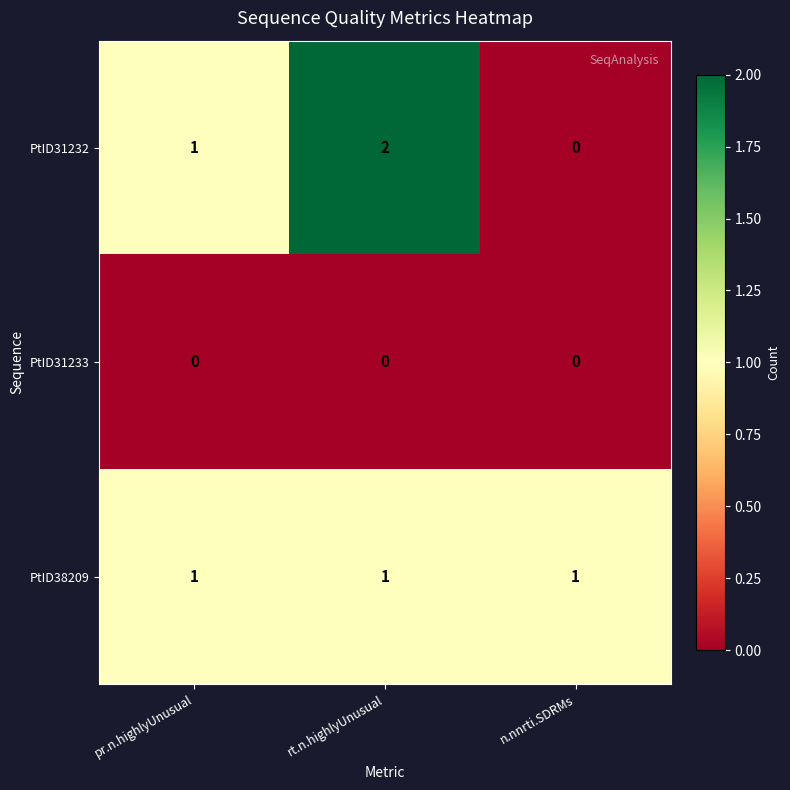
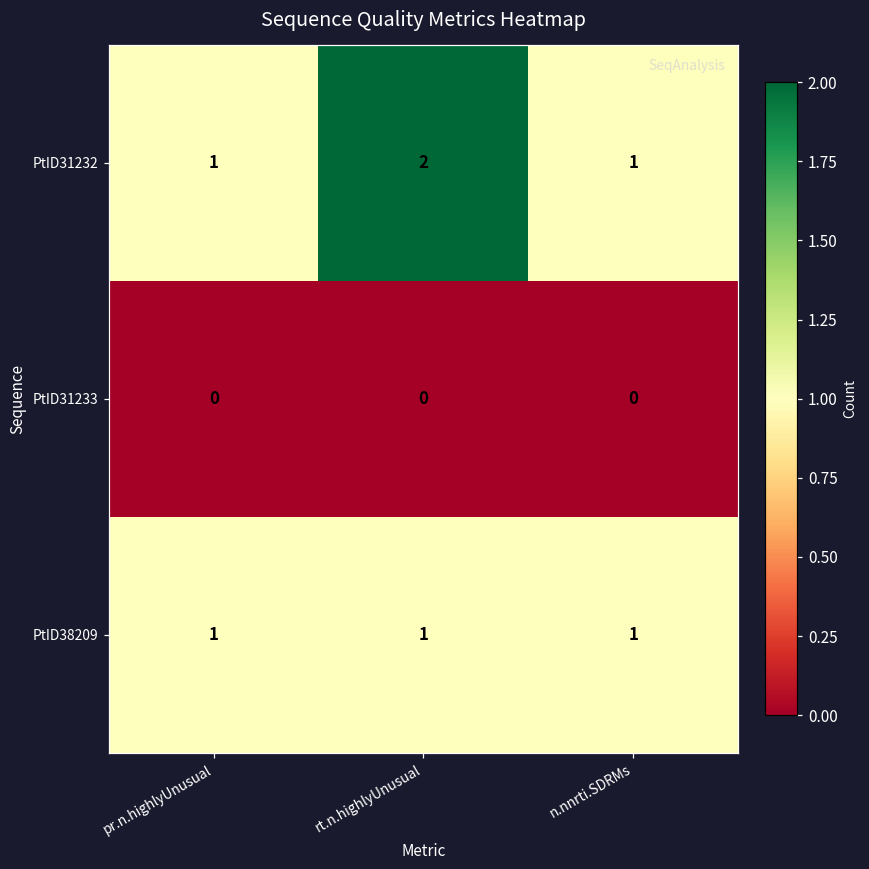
  {
    "PtID31232": {
      "pr.n.highlyUnusual": 1,
      "rt.n.highlyUnusual": 2,
-     "n.nnrti.SDRMs": 0
+     "n.nnrti.SDRMs": 1
    },
    "PtID31233": {
      "pr.n.highlyUnusual": 0,
      "rt.n.highlyUnusual": 0,
      "n.nnrti.SDRMs": 0
    },
    "PtID38209": {
      "pr.n.highlyUnusual": 1,
      "rt.n.highlyUnusual": 1,
      "n.nnrti.SDRMs": 1
    }
  }
